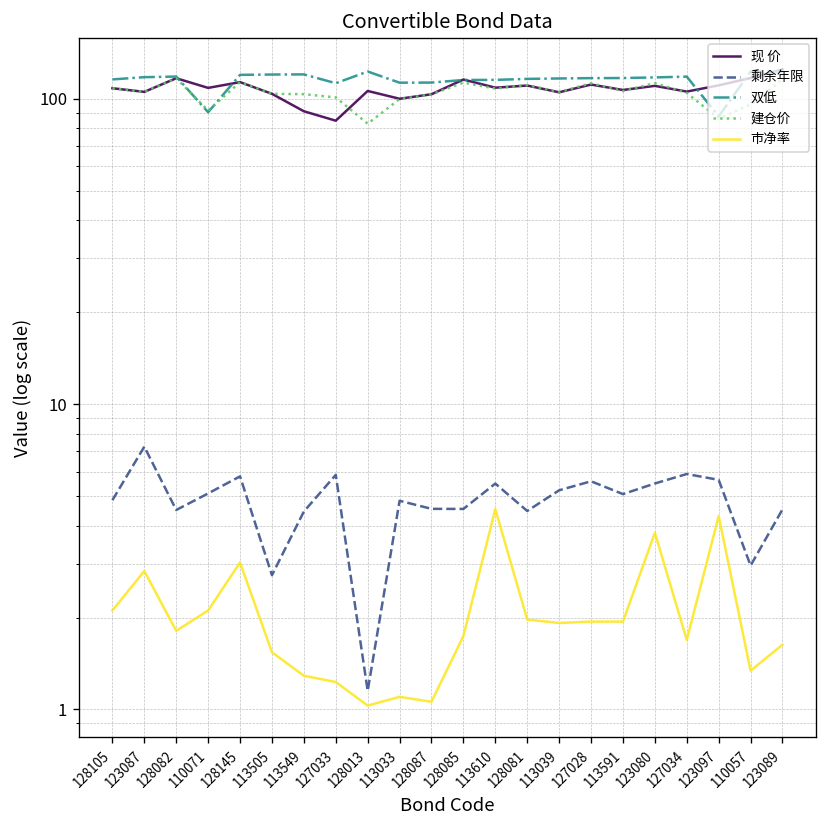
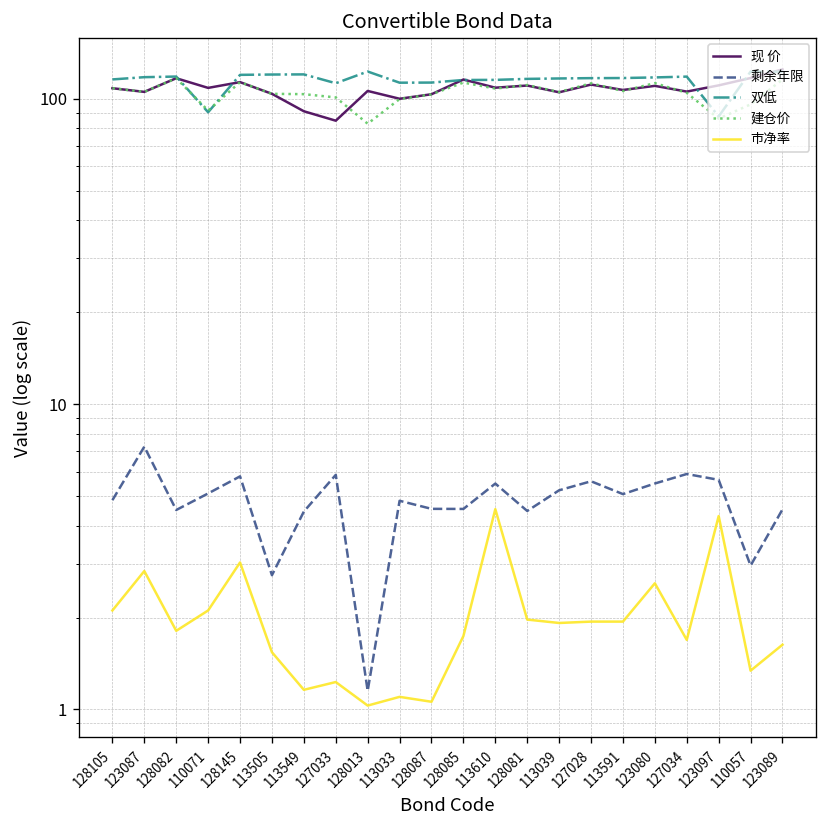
  {
    "现 价": {
      "110071": 109,
      "113549": 91,
      "127033": 85,
      "128013": 106
    },
    "剩余年限": {
      "128105": 4.8,
      "123087": 7.3,
      "128082": 4.5,
      "110071": 5.1,
      "128145": 5.8,
      "113505": 2.8,
      "113549": 4.4,
      "127033": 5.9,
      "128013": 1.2,
      "113033": 4.8,
      "128087": 4.5,
      "128085": 4.5,
      "113610": 5.5,
      "128081": 4.5,
      "113039": 5.2,
      "127028": 5.6,
      "113591": 5.1,
      "123080": 5.5,
      "127034": 5.9,
      "123097": 5.6,
      "110057": 3.0,
      "123089": 4.5
    },
    "双低": {
      "128105": 120,
      "123087": 120,
      "128145": 120,
      "113505": 120,
      "113549": 120,
      "127033": 110,
      "128013": 120,
      "113033": 110,
      "128087": 110,
      "113610": 120,
      "128081": 120,
      "113039": 120,
      "127028": 120,
      "113591": 120,
      "123080": 120,
      "127034": 120
    },
    "建仓价": {
      "113549": 104,
      "127033": 101,
      "128013": 83
    },
    "市净率": {
      "128105": 2.1,
      "123087": 2.8,
      "128082": 1.8,
      "110071": 2.1,
      "128145": 3.0,
      "113505": 1.5,
-     "113549": 1.3,
+     "113549": 1.2,
      "127033": 1.2,
      "128013": 1.03,
      "113033": 1.1,
      "128087": 1.06,
      "128085": 1.7,
      "113610": 4.5,
      "128081": 2.0,
      "113039": 1.9,
      "127028": 1.9,
      "113591": 1.9,
-     "123080": 3.8,
+     "123080": 2.6,
      "127034": 1.7,
      "123097": 4.3,
      "110057": 1.3,
      "123089": 1.6
    }
  }
